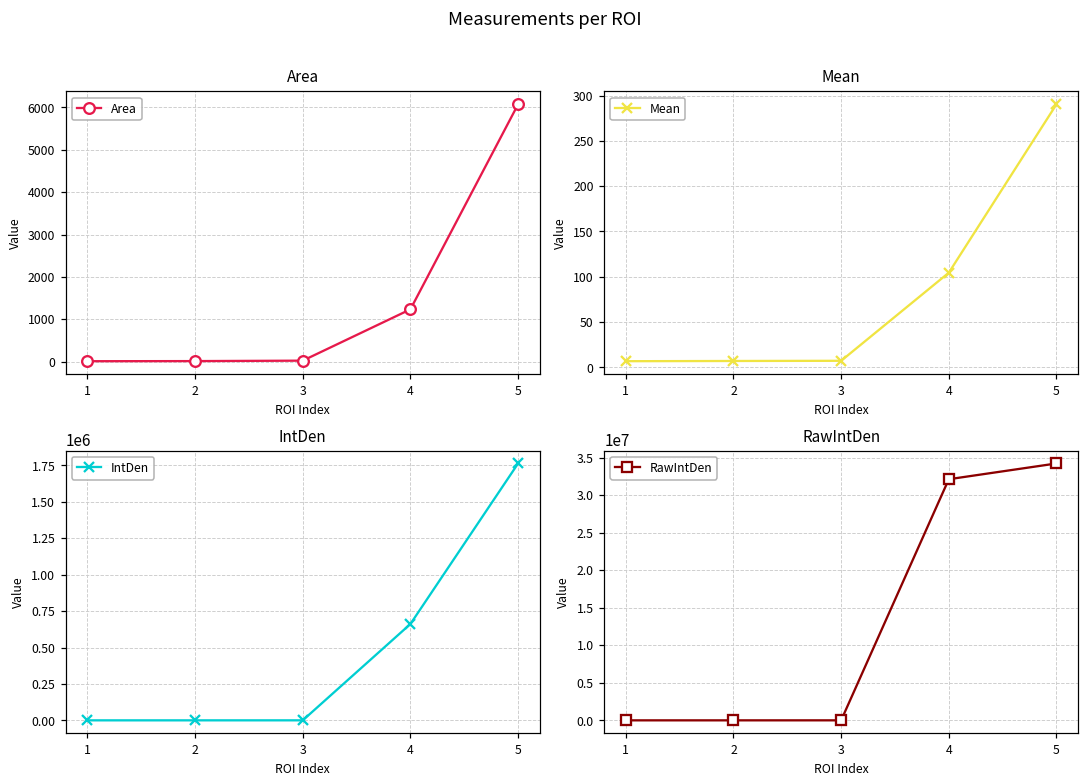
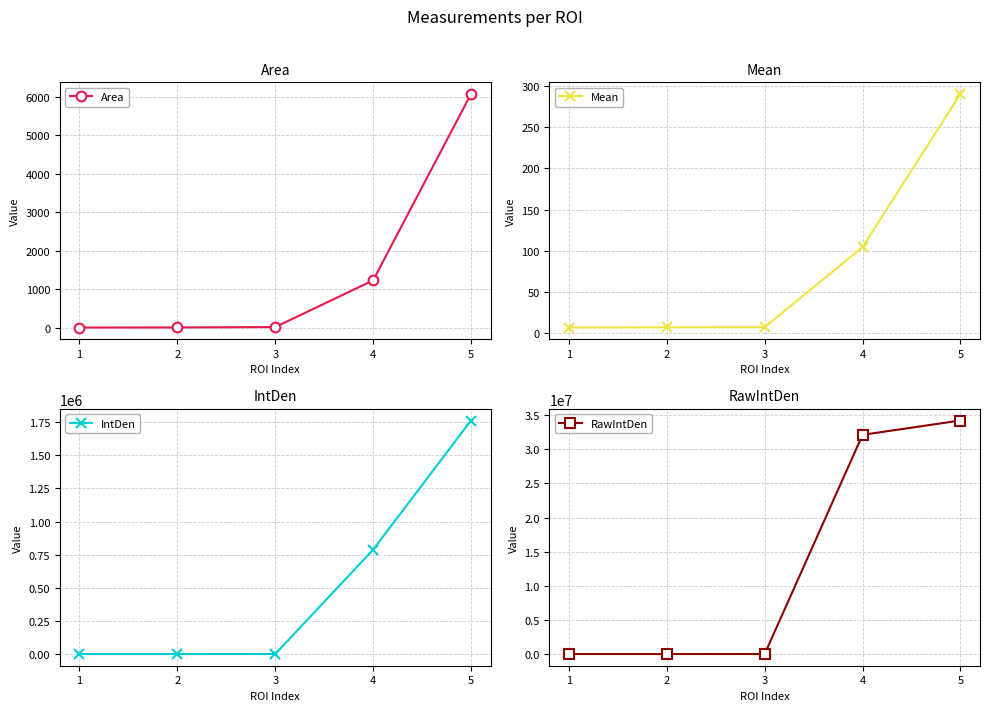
  {
    "Area": {
      "1": 0,
      "2": 0,
      "3": 0,
      "4": 1200,
      "5": 6100
    },
    "Mean": {
      "1": 10,
      "2": 10,
      "3": 10,
      "4": 100,
      "5": 290
    },
    "IntDen": {
      "1": 0,
      "2": 0,
      "3": 0,
-     "4": 660000,
+     "4": 790000,
      "5": 1760000
    },
    "RawIntDen": {
      "1": 0,
      "2": 0,
      "3": 0,
      "4": 32000000,
      "5": 34000000
    }
  }
